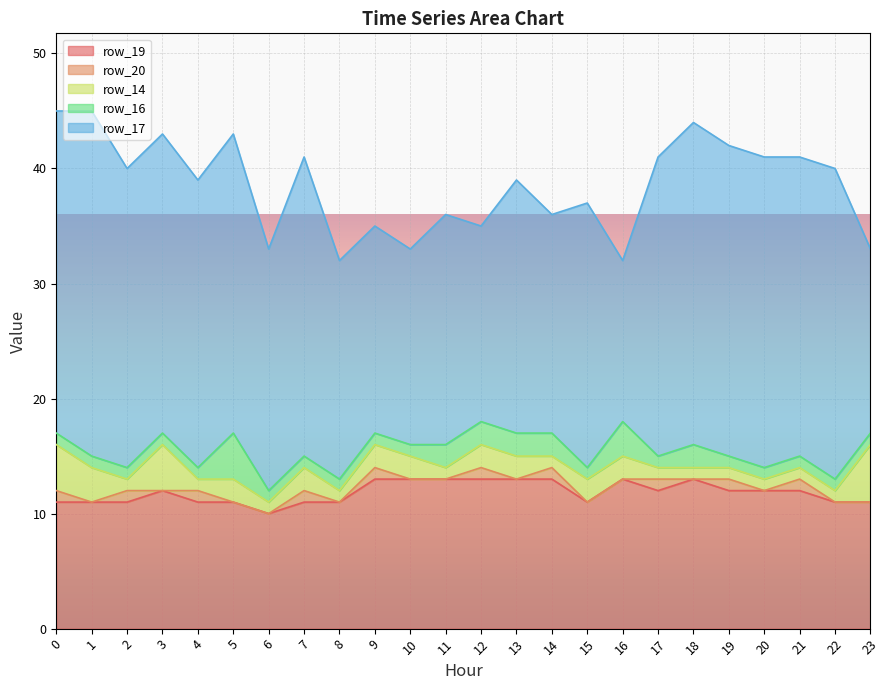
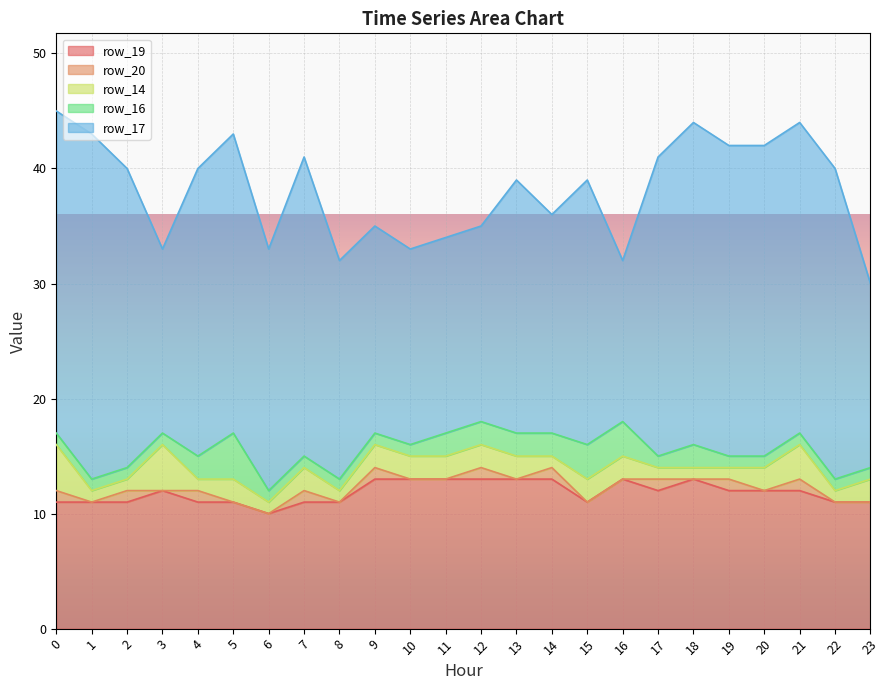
  {
    "row_14": {
      "0": 4,
-     "1": 3,
+     "1": 1,
      "2": 1,
      "3": 4,
      "4": 1,
      "5": 2,
      "6": 1,
      "7": 2,
      "8": 1,
      "9": 2,
      "10": 2,
-     "11": 1,
+     "11": 2,
      "12": 2,
      "13": 2,
      "14": 1,
      "15": 2,
      "16": 2,
      "17": 1,
      "18": 1,
      "19": 1,
-     "20": 1,
-     "21": 1,
+     "20": 2,
+     "21": 3,
      "22": 1,
-     "23": 5
+     "23": 2
    },
    "row_16": {
      "0": 1,
      "1": 1,
      "2": 1,
      "3": 1,
-     "4": 1,
+     "4": 2,
      "5": 4,
      "6": 1,
      "7": 1,
      "8": 1,
      "9": 1,
      "10": 1,
      "11": 2,
      "12": 2,
      "13": 2,
      "14": 2,
-     "15": 1,
+     "15": 3,
      "16": 3,
      "17": 1,
      "18": 2,
      "19": 1,
      "20": 1,
      "21": 1,
      "22": 1,
      "23": 1
    },
    "row_17": {
      "0": 28,
      "2": 26,
-     "3": 26,
+     "3": 16,
      "4": 25,
      "5": 26,
      "6": 21,
      "7": 26,
      "8": 19,
      "9": 18,
      "10": 17,
-     "11": 20,
+     "11": 17,
      "12": 17,
      "13": 22,
      "14": 19,
      "15": 23,
      "16": 14,
      "17": 26,
      "18": 28,
      "19": 27,
      "20": 27,
-     "21": 26,
+     "21": 27,
      "22": 27,
      "23": 16
    }
  }
